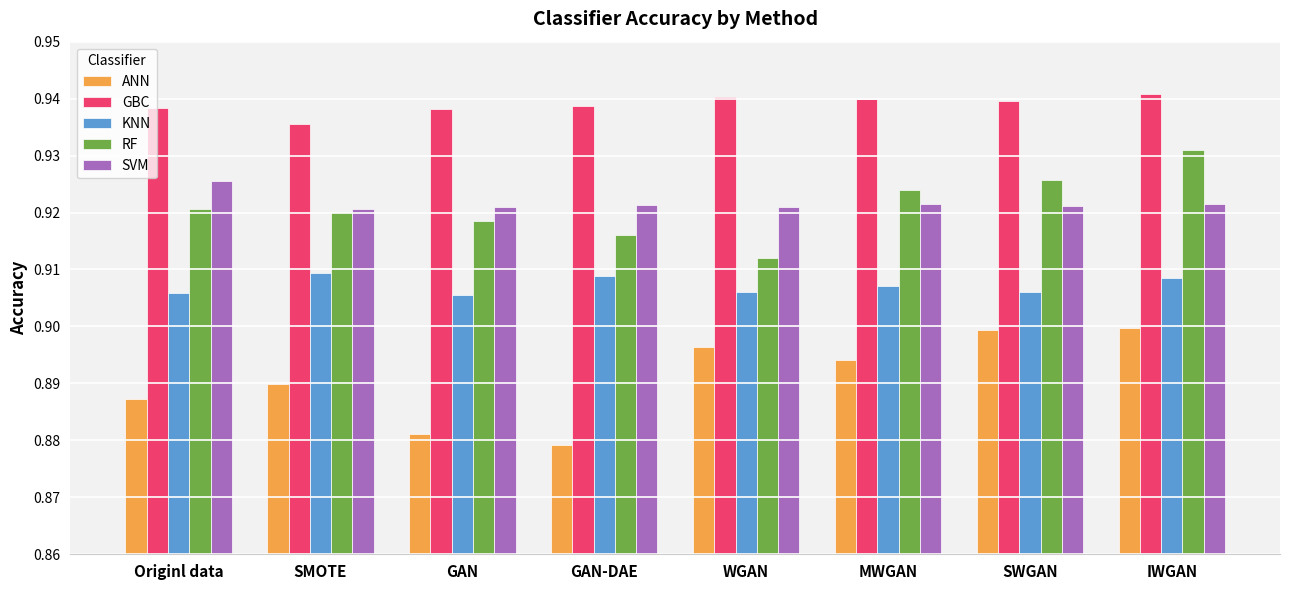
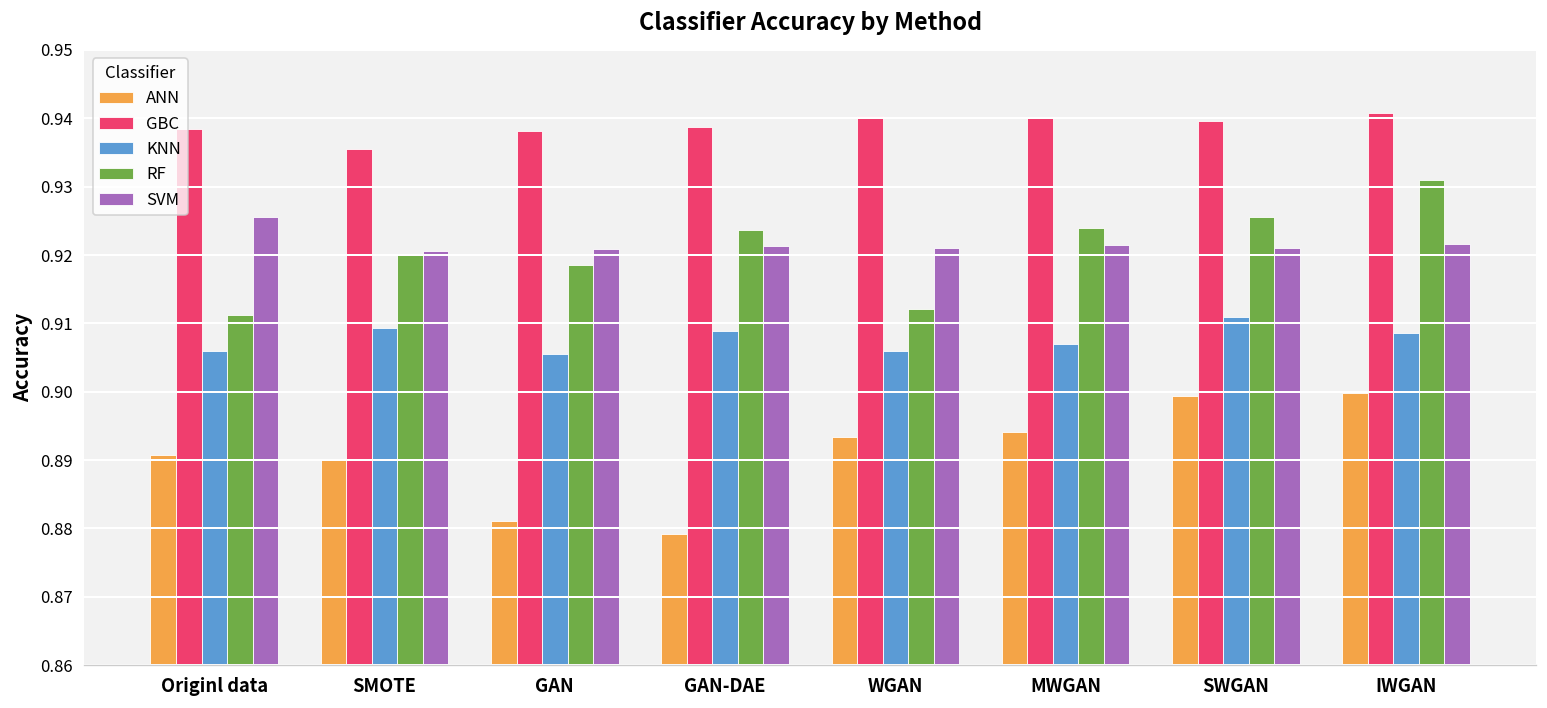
  {
    "ANN": {
-     "Originl data": 0.887,
+     "Originl data": 0.891,
      "SMOTE": 0.890,
      "GAN": 0.881,
      "GAN-DAE": 0.879,
-     "WGAN": 0.896,
+     "WGAN": 0.893,
      "MWGAN": 0.894,
      "SWGAN": 0.899,
      "IWGAN": 0.900
    },
    "GBC": {
      "Originl data": 0.938,
      "SMOTE": 0.935,
      "GAN": 0.938,
      "GAN-DAE": 0.939,
      "WGAN": 0.940,
      "MWGAN": 0.940,
      "SWGAN": 0.940,
      "IWGAN": 0.941
    },
    "KNN": {
      "Originl data": 0.906,
      "SMOTE": 0.909,
      "GAN": 0.906,
      "GAN-DAE": 0.909,
      "WGAN": 0.906,
      "MWGAN": 0.907,
-     "SWGAN": 0.906,
+     "SWGAN": 0.911,
      "IWGAN": 0.909
    },
    "RF": {
-     "Originl data": 0.921,
+     "Originl data": 0.911,
      "SMOTE": 0.920,
      "GAN": 0.919,
-     "GAN-DAE": 0.916,
+     "GAN-DAE": 0.924,
      "WGAN": 0.912,
      "MWGAN": 0.924,
      "SWGAN": 0.926,
      "IWGAN": 0.931
    },
    "SVM": {
      "Originl data": 0.926,
      "SMOTE": 0.921,
      "GAN": 0.921,
      "GAN-DAE": 0.921,
      "WGAN": 0.921,
      "MWGAN": 0.921,
      "SWGAN": 0.921,
      "IWGAN": 0.922
    }
  }
